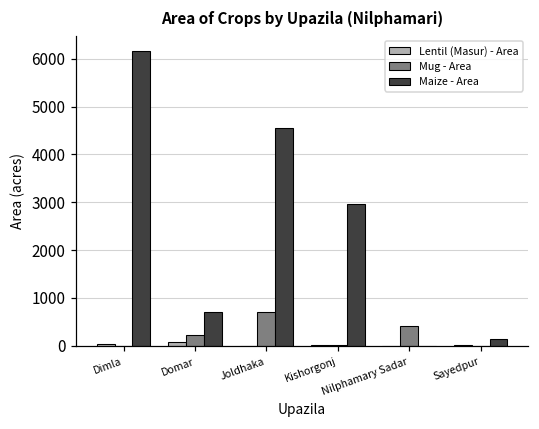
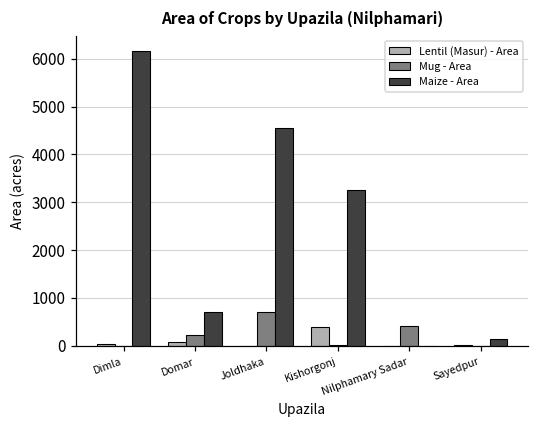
  {
    "Lentil (Masur) - Area": {
      "Domar": 100,
      "Joldhaka": 0,
-     "Kishorgonj": 0
+     "Kishorgonj": 400
    },
    "Mug - Area": {
      "Dimla": 0,
      "Domar": 200,
      "Joldhaka": 700,
      "Nilphamary Sadar": 400,
      "Sayedpur": 0
    },
    "Maize - Area": {
      "Dimla": 6200,
      "Domar": 700,
      "Joldhaka": 4600,
-     "Kishorgonj": 3000,
+     "Kishorgonj": 3200,
      "Sayedpur": 100
    }
  }
